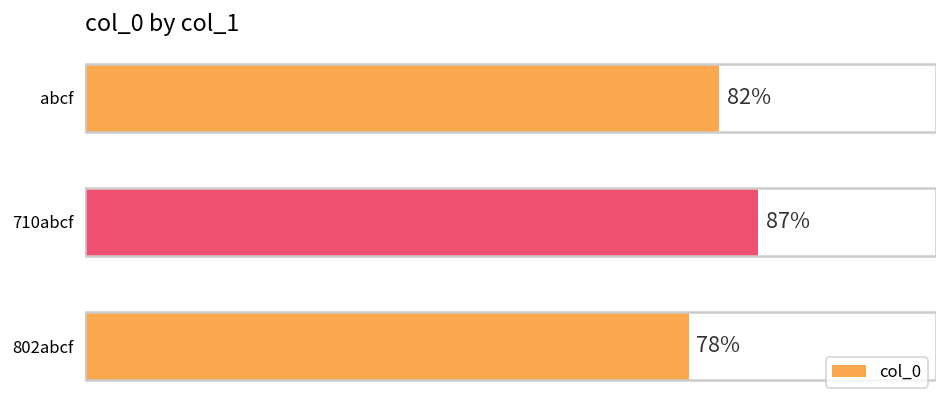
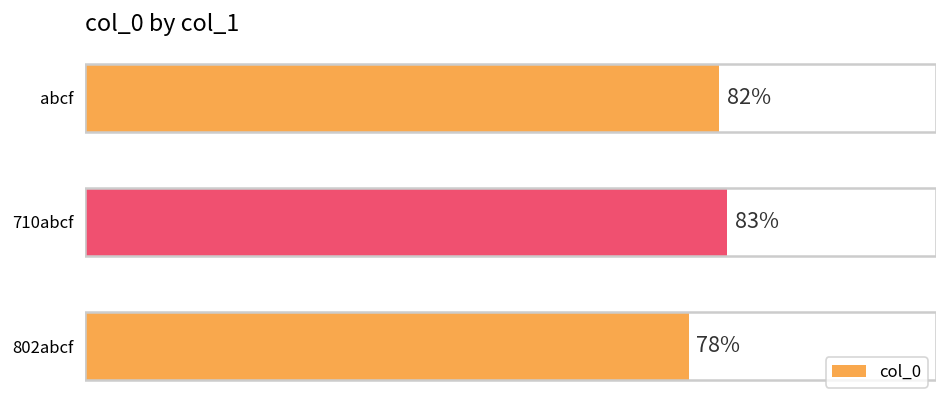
  {
    "col_0": {
-     "710abcf": "87%"
+     "710abcf": "83%"
    }
  }
